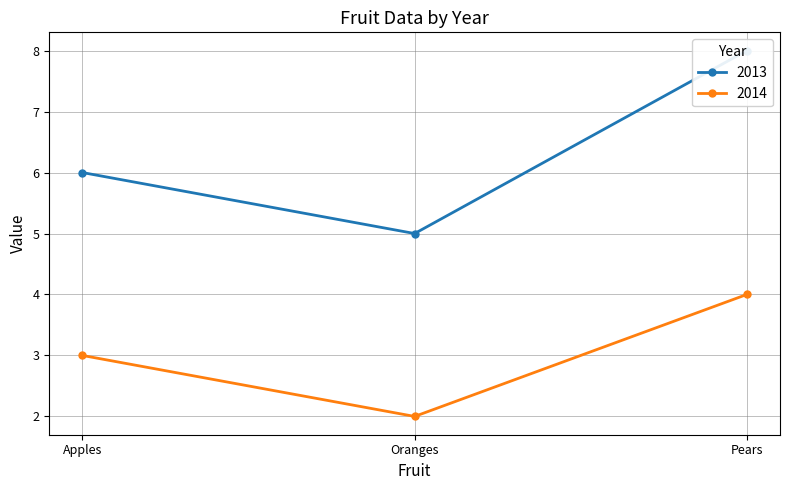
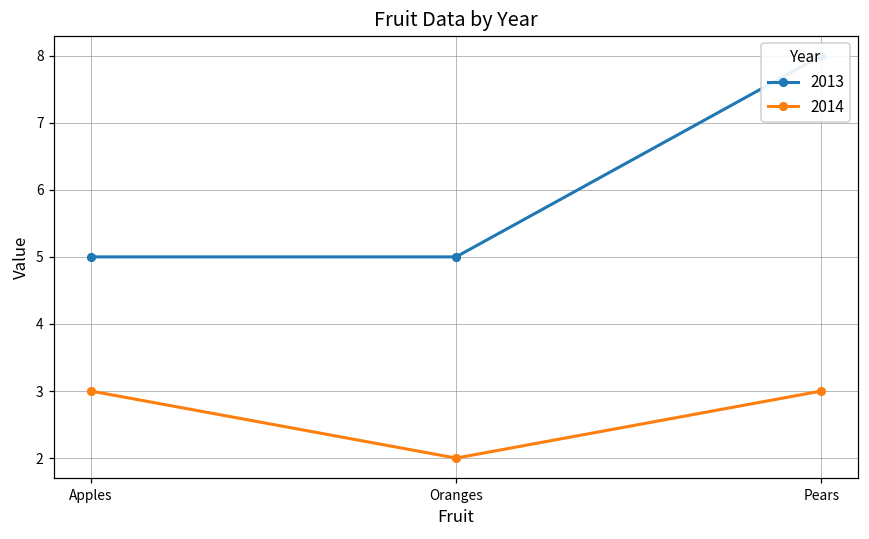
  {
    "2013": {
-     "Apples": 6,
+     "Apples": 5,
      "Oranges": 5
    },
    "2014": {
      "Apples": 3,
      "Oranges": 2,
-     "Pears": 4
+     "Pears": 3
    }
  }
